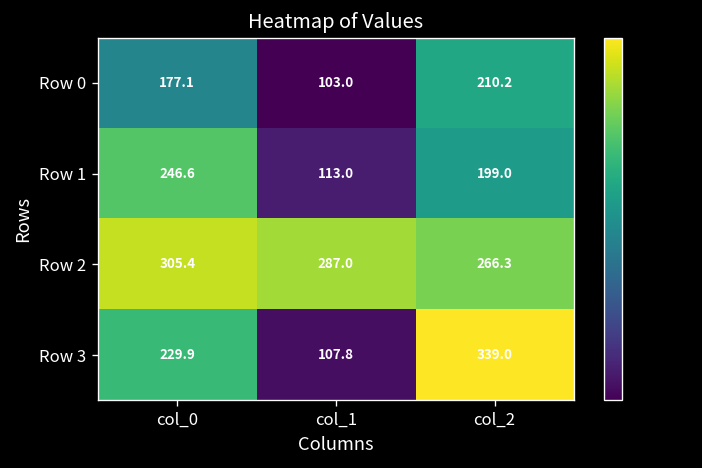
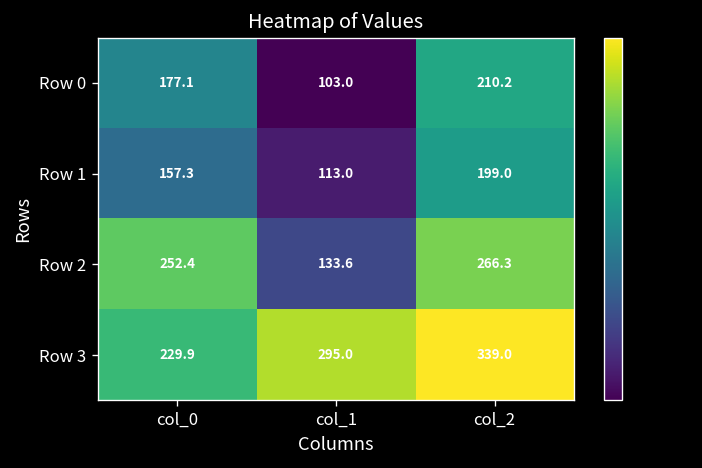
  {
    "Row 0": {
      "col_0": 177.1,
      "col_1": 103.0,
      "col_2": 210.2
    },
    "Row 1": {
-     "col_0": 246.6,
+     "col_0": 157.3,
      "col_1": 113.0,
      "col_2": 199.0
    },
    "Row 2": {
-     "col_0": 305.4,
-     "col_1": 287.0,
+     "col_0": 252.4,
+     "col_1": 133.6,
      "col_2": 266.3
    },
    "Row 3": {
      "col_0": 229.9,
-     "col_1": 107.8,
+     "col_1": 295.0,
      "col_2": 339.0
    }
  }
